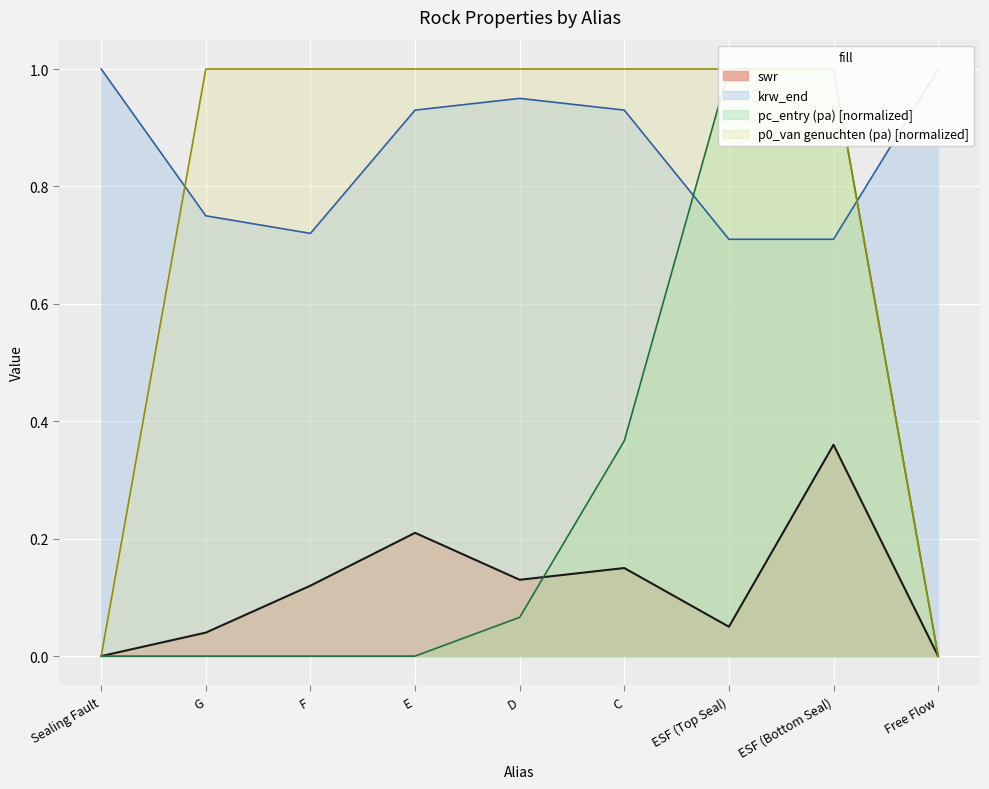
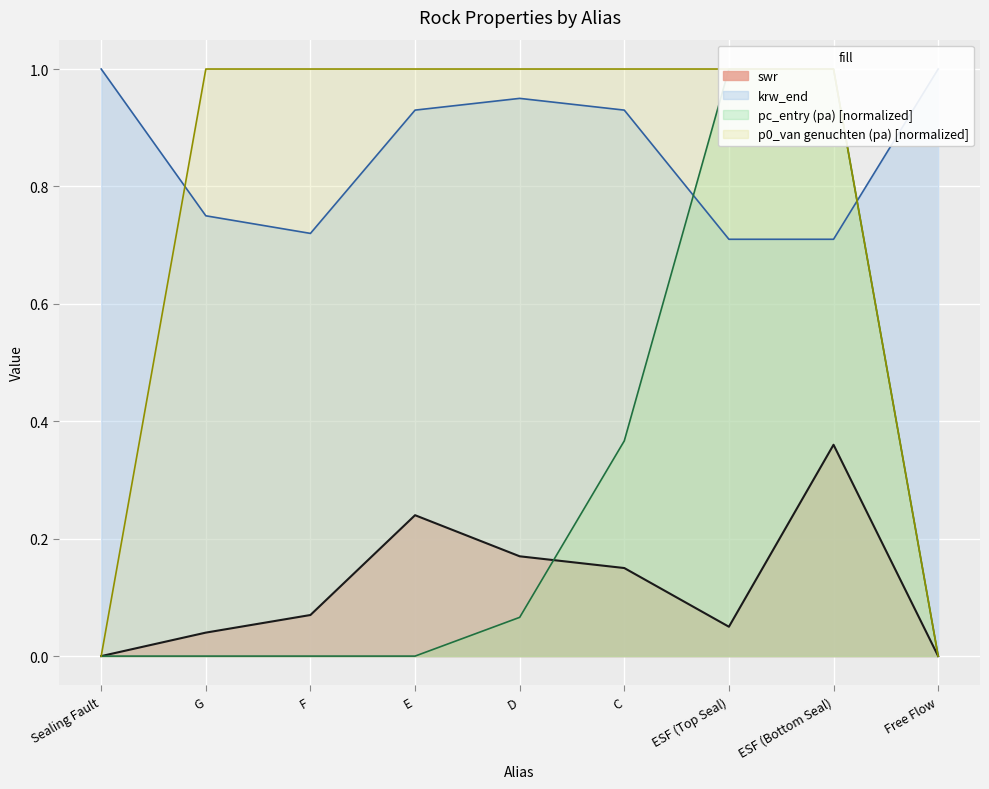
  {
    "swr": {
      "G": 0.04,
-     "F": 0.12,
-     "E": 0.21,
-     "D": 0.13,
+     "F": 0.07,
+     "E": 0.24,
+     "D": 0.17,
      "C": 0.15,
      "ESF (Top Seal)": 0.05,
      "ESF (Bottom Seal)": 0.36
    }
  }
